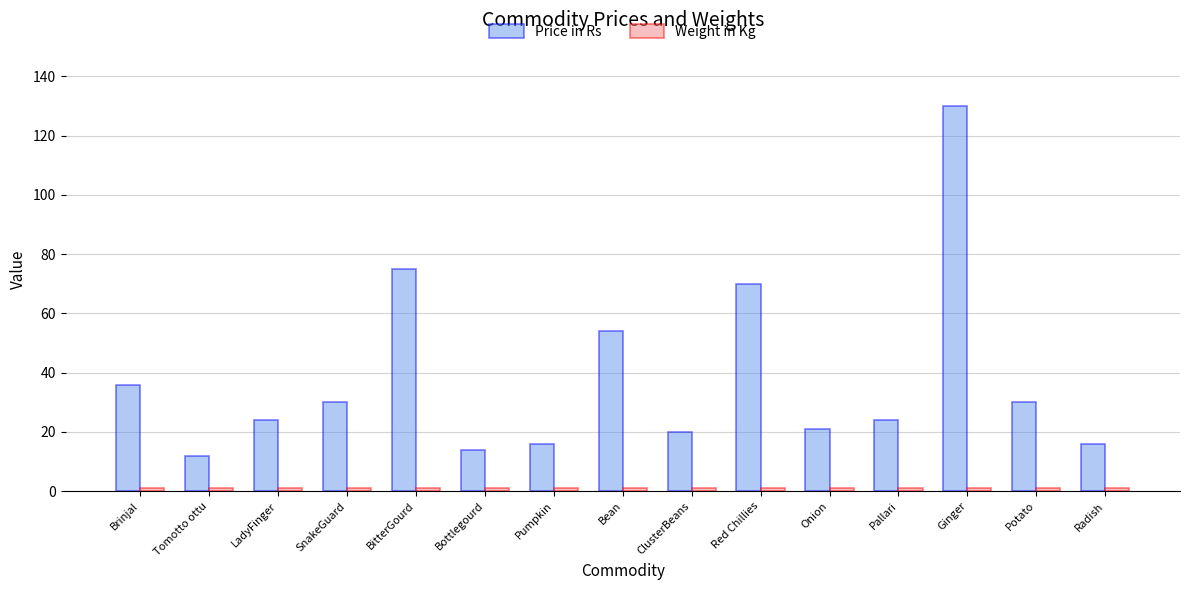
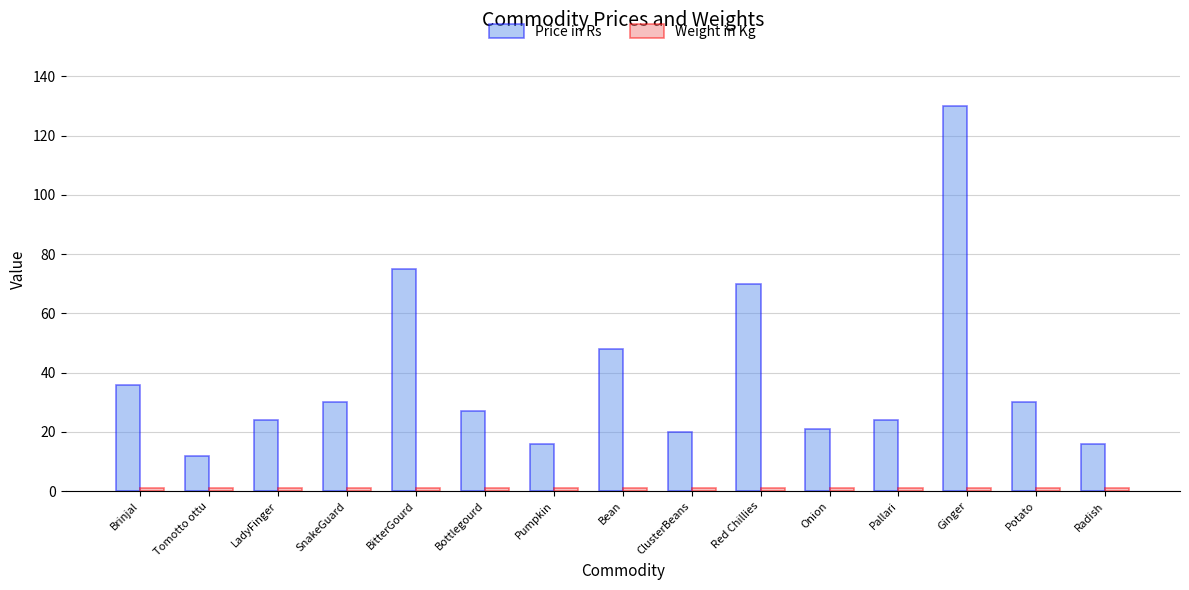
  {
    "Price in Rs": {
      "Brinjal": 36,
      "Tomotto ottu": 12,
      "LadyFinger": 24,
      "SnakeGuard": 30,
      "BitterGourd": 75,
-     "Bottlegourd": 14,
+     "Bottlegourd": 27,
      "Pumpkin": 16,
-     "Bean": 54,
+     "Bean": 48,
      "ClusterBeans": 20,
      "Red Chillies": 70,
      "Onion": 21,
      "Pallari": 24,
      "Ginger": 130,
      "Potato": 30,
      "Radish": 16
    },
    "Weight in Kg": {
      "Brinjal": 1,
      "Tomotto ottu": 1,
      "LadyFinger": 1,
      "SnakeGuard": 1,
      "BitterGourd": 1,
      "Bottlegourd": 1,
      "Pumpkin": 1,
      "Bean": 1,
      "ClusterBeans": 1,
      "Red Chillies": 1,
      "Onion": 1,
      "Pallari": 1,
      "Ginger": 1,
      "Potato": 1,
      "Radish": 1
    }
  }
